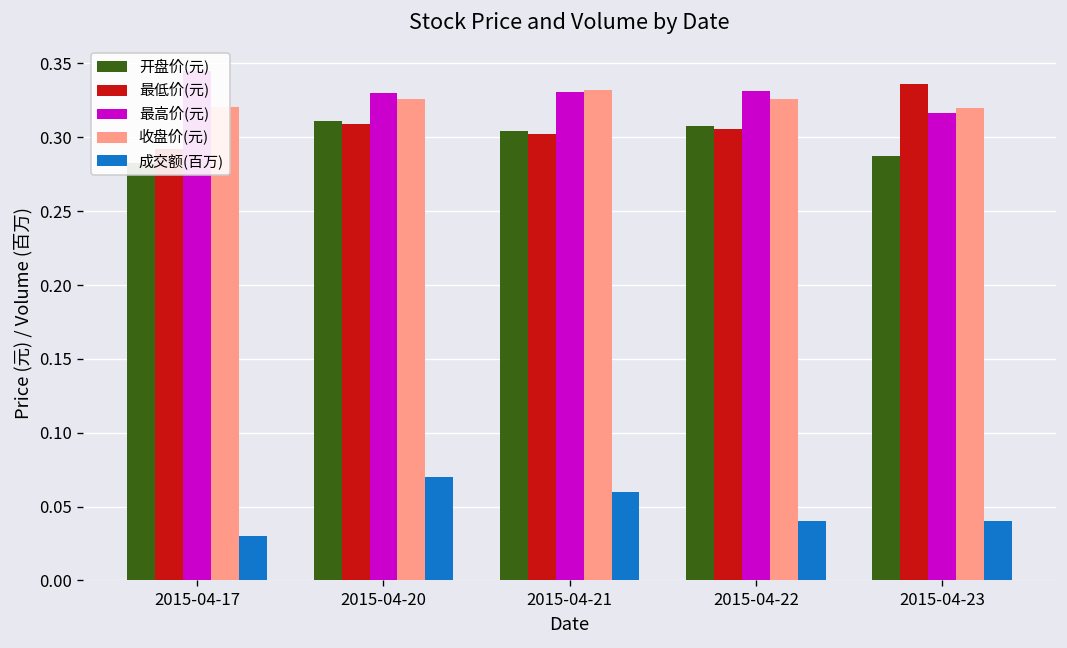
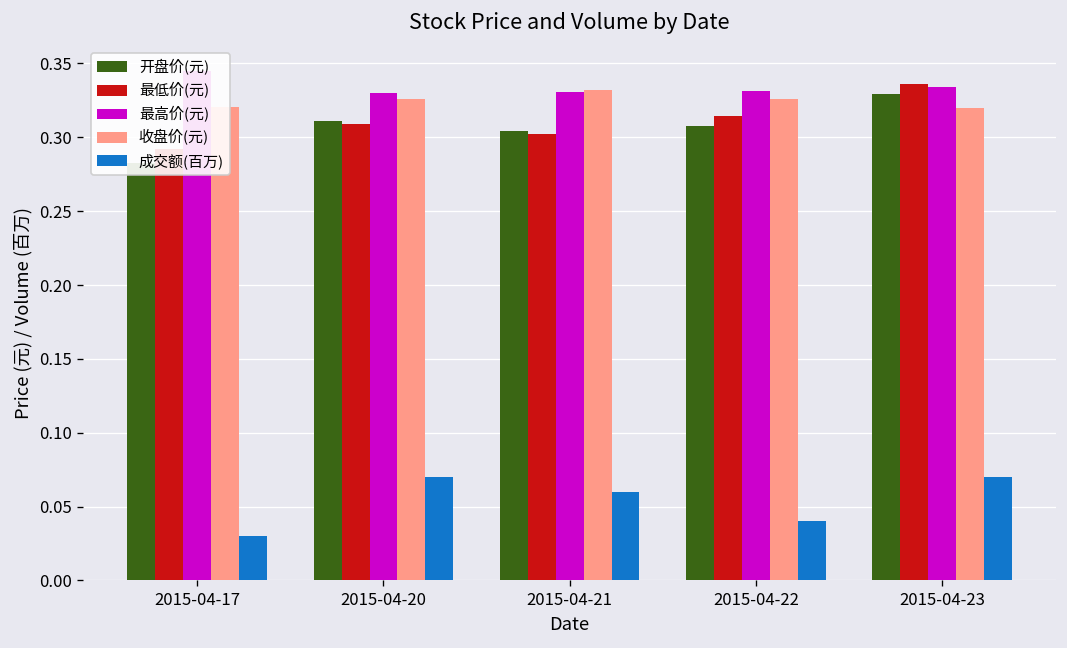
  {
    "开盘价(元)": {
      "2015-04-20": 0.311,
      "2015-04-21": 0.304,
      "2015-04-22": 0.307,
-     "2015-04-23": 0.288
+     "2015-04-23": 0.330
    },
    "最低价(元)": {
      "2015-04-20": 0.309,
      "2015-04-21": 0.302,
-     "2015-04-22": 0.306,
+     "2015-04-22": 0.315,
      "2015-04-23": 0.336
    },
    "最高价(元)": {
      "2015-04-20": 0.330,
      "2015-04-21": 0.331,
      "2015-04-22": 0.331,
-     "2015-04-23": 0.317
+     "2015-04-23": 0.334
    },
    "收盘价(元)": {
      "2015-04-20": 0.326,
      "2015-04-21": 0.332,
      "2015-04-22": 0.326,
      "2015-04-23": 0.320
    },
    "成交额(百万)": {
      "2015-04-17": 0.03,
      "2015-04-20": 0.07,
      "2015-04-21": 0.06,
      "2015-04-22": 0.04,
-     "2015-04-23": 0.04
+     "2015-04-23": 0.07
    }
  }
